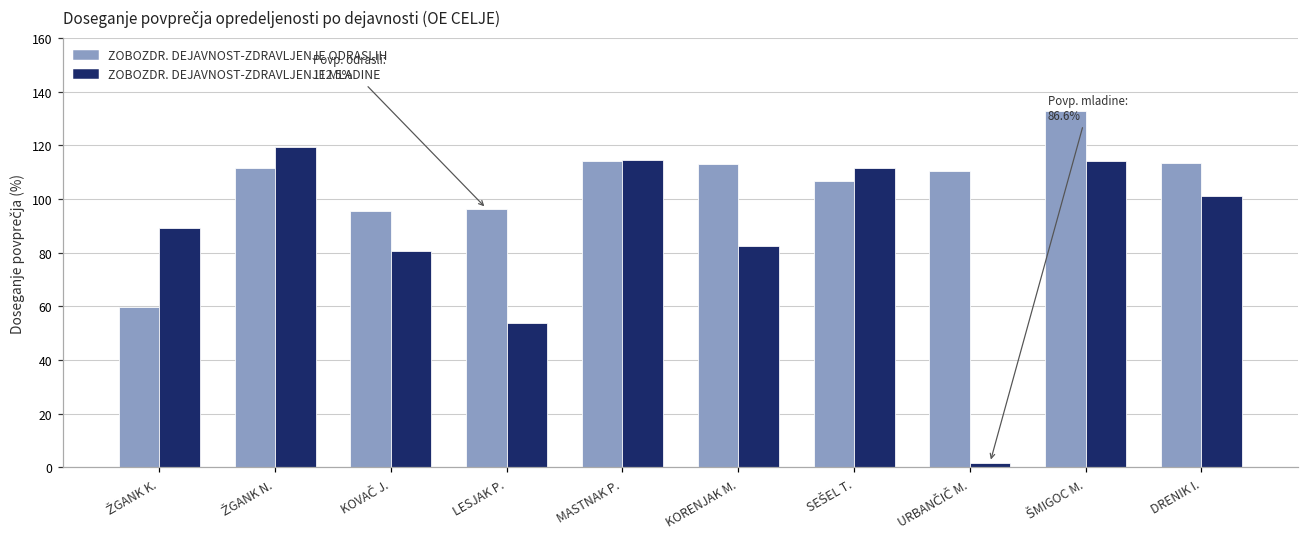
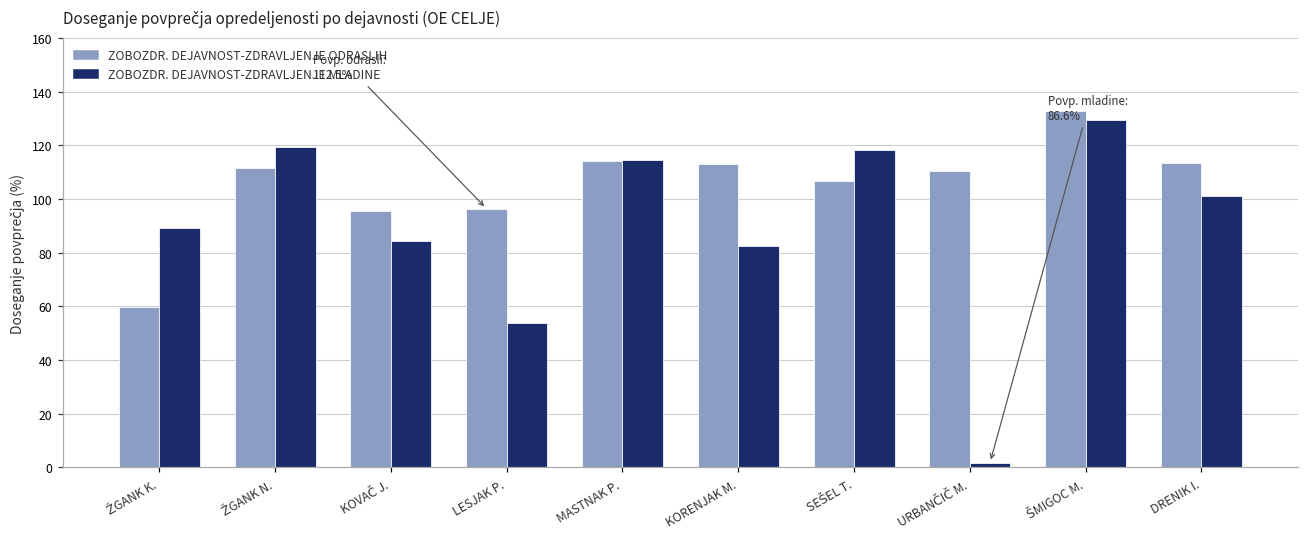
  {
    "ZOBOZDR. DEJAVNOST-ZDRAVLJENJE ODRASLIH": {
      "ŽGANK K.": 60,
      "ŽGANK N.": 112,
      "KOVAČ J.": 96,
      "MASTNAK P.": 114,
      "KORENJAK M.": 113,
      "SEŠEL T.": 107,
      "URBANČIČ M.": 111,
      "DRENIK I.": 114
    },
    "ZOBOZDR. DEJAVNOST-ZDRAVLJENJE MLADINE": {
      "ŽGANK K.": 89,
      "ŽGANK N.": 120,
-     "KOVAČ J.": 81,
+     "KOVAČ J.": 84,
      "LESJAK P.": 54,
      "MASTNAK P.": 115,
      "KORENJAK M.": 83,
-     "SEŠEL T.": 112,
+     "SEŠEL T.": 118,
      "URBANČIČ M.": 2,
-     "ŠMIGOC M.": 114,
+     "ŠMIGOC M.": 129,
      "DRENIK I.": 101
    }
  }
